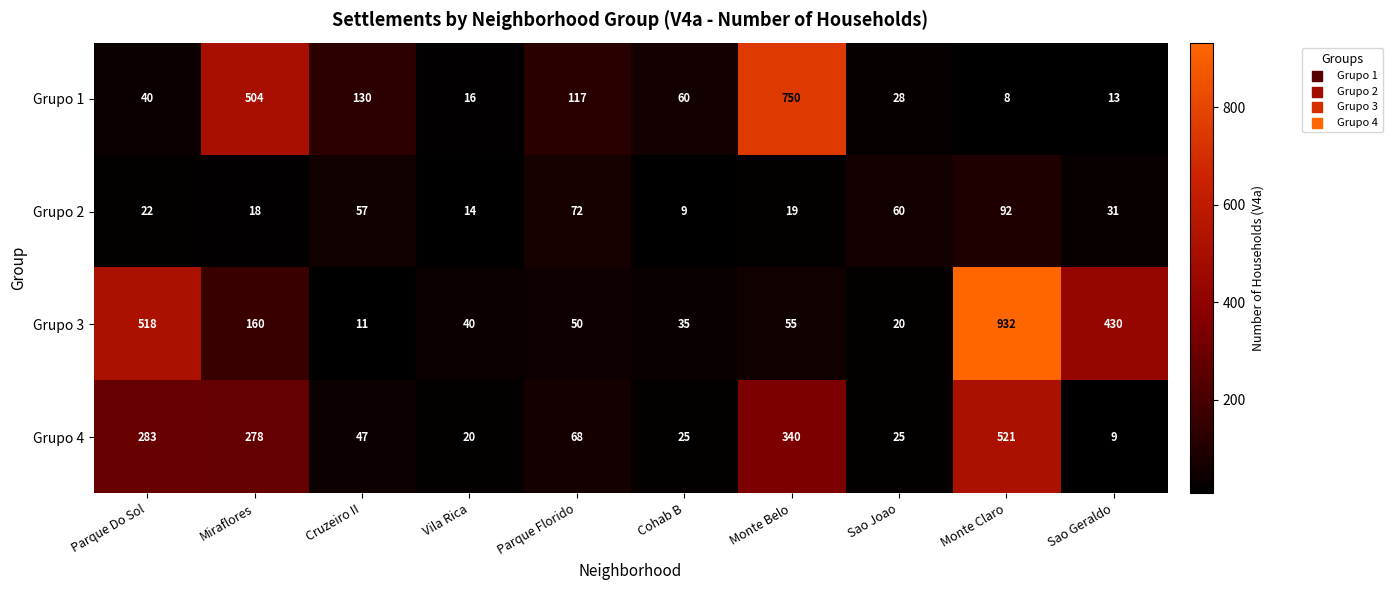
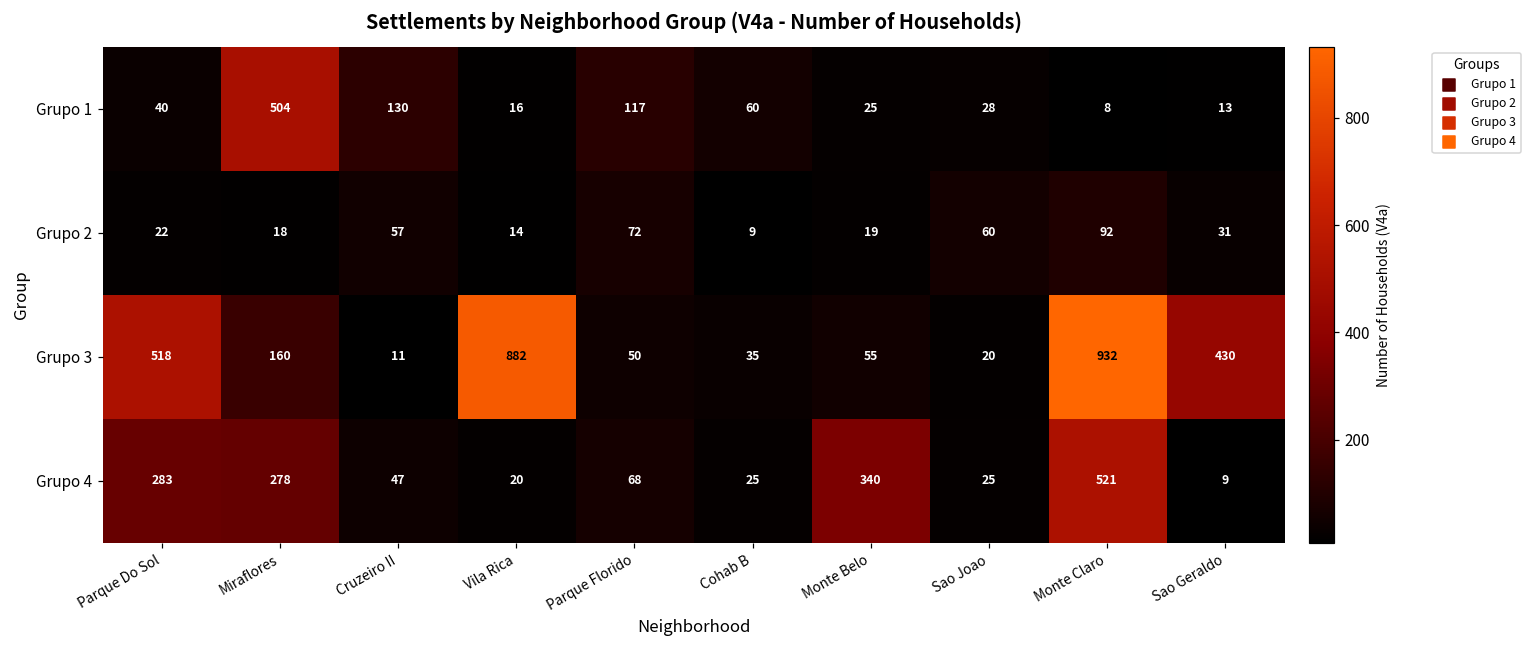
  {
    "Grupo 1": {
      "Parque Do Sol": 40,
      "Miraflores": 504,
      "Cruzeiro II": 130,
      "Vila Rica": 16,
      "Parque Florido": 117,
      "Cohab B": 60,
-     "Monte Belo": 750,
+     "Monte Belo": 25,
      "Sao Joao": 28,
      "Monte Claro": 8,
      "Sao Geraldo": 13
    },
    "Grupo 2": {
      "Parque Do Sol": 22,
      "Miraflores": 18,
      "Cruzeiro II": 57,
      "Vila Rica": 14,
      "Parque Florido": 72,
      "Cohab B": 9,
      "Monte Belo": 19,
      "Sao Joao": 60,
      "Monte Claro": 92,
      "Sao Geraldo": 31
    },
    "Grupo 3": {
      "Parque Do Sol": 518,
      "Miraflores": 160,
      "Cruzeiro II": 11,
-     "Vila Rica": 40,
+     "Vila Rica": 882,
      "Parque Florido": 50,
      "Cohab B": 35,
      "Monte Belo": 55,
      "Sao Joao": 20,
      "Monte Claro": 932,
      "Sao Geraldo": 430
    },
    "Grupo 4": {
      "Parque Do Sol": 283,
      "Miraflores": 278,
      "Cruzeiro II": 47,
      "Vila Rica": 20,
      "Parque Florido": 68,
      "Cohab B": 25,
      "Monte Belo": 340,
      "Sao Joao": 25,
      "Monte Claro": 521,
      "Sao Geraldo": 9
    }
  }
